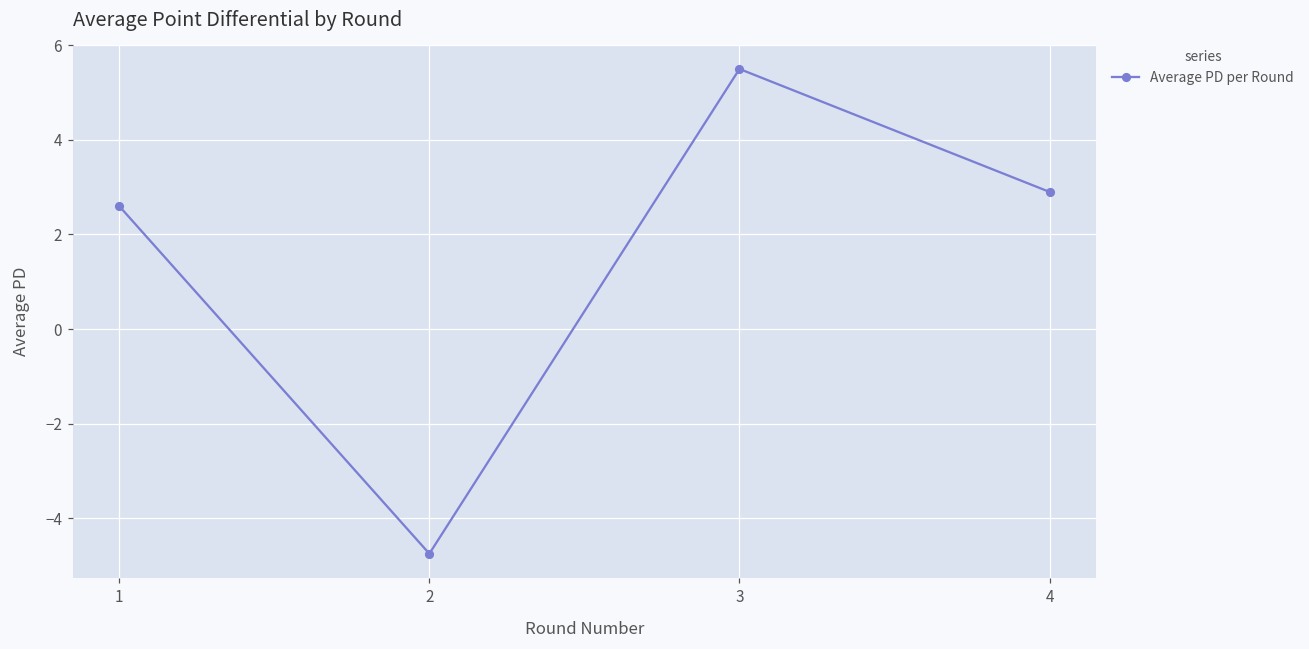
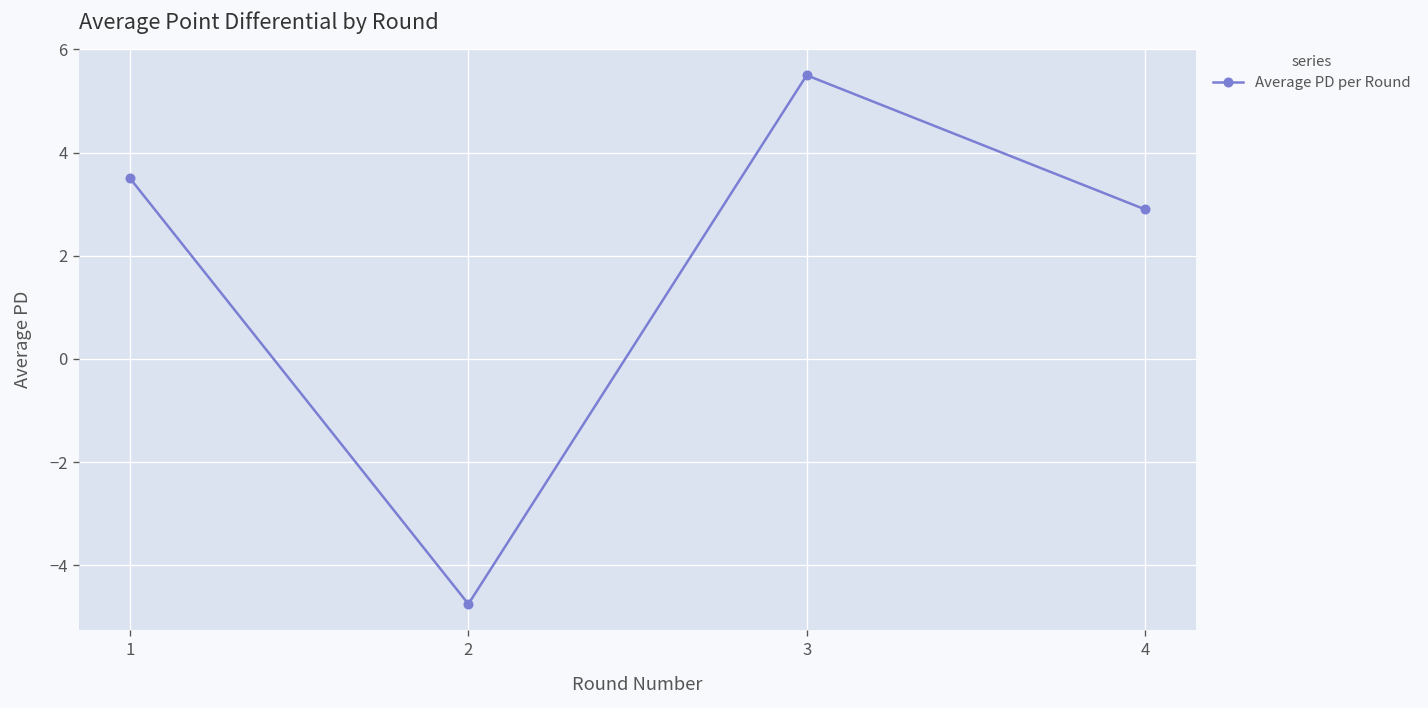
  {
-   "1": 2.6,
+   "1": 3.5,
    "2": -4.8,
    "3": 5.5,
    "4": 2.9
  }
